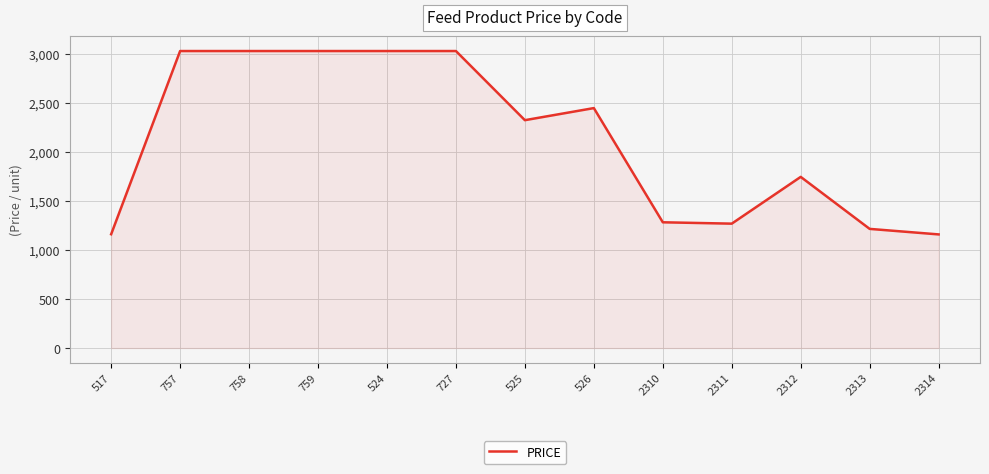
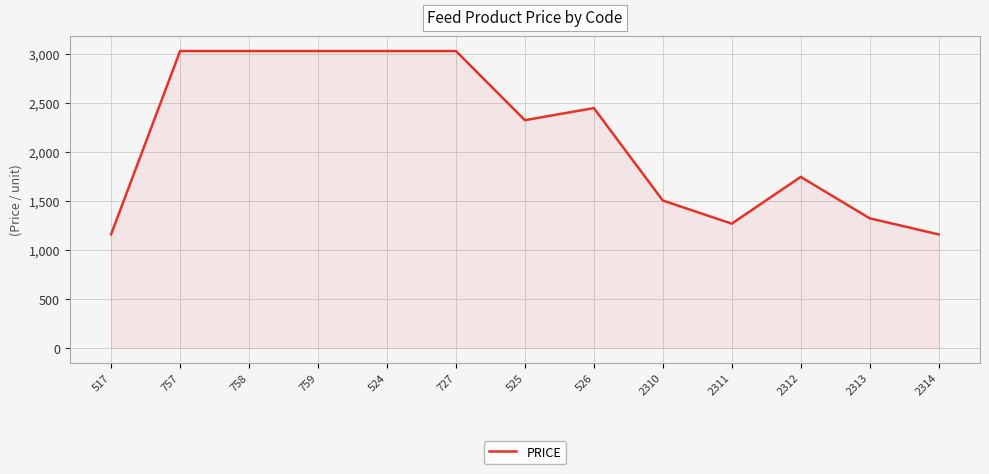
  {
    "517": "1,200",
    "757": "3,000",
    "758": "3,000",
    "759": "3,000",
    "524": "3,000",
    "727": "3,000",
    "525": "2,300",
    "526": "2,400",
-   "2310": "1,300",
+   "2310": "1,500",
    "2311": "1,300",
    "2312": "1,700",
-   "2313": "1,200",
+   "2313": "1,300",
    "2314": "1,200"
  }
